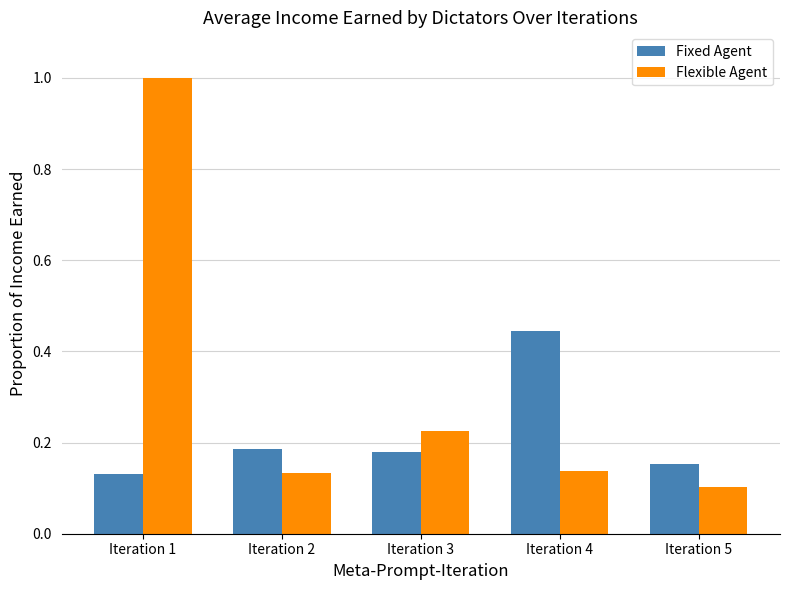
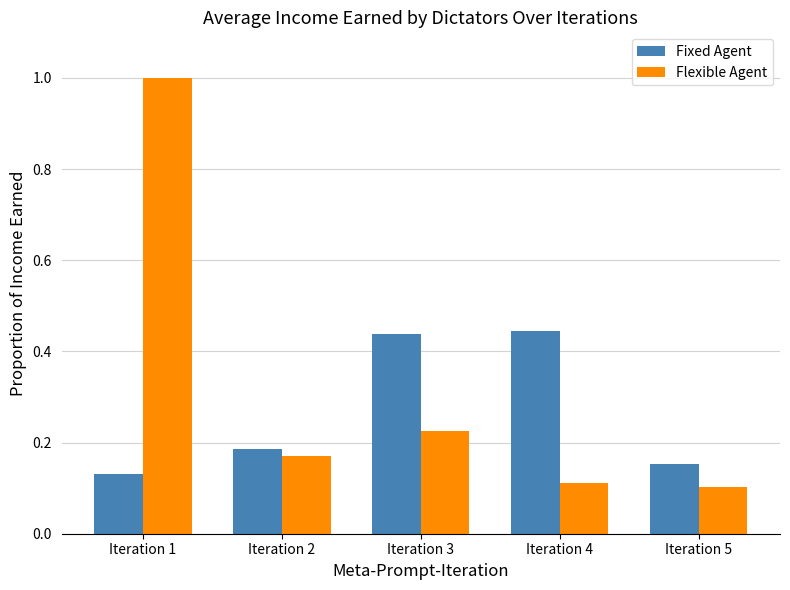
  {
    "Fixed Agent": {
      "Iteration 1": 0.13,
      "Iteration 2": 0.19,
-     "Iteration 3": 0.18,
+     "Iteration 3": 0.44,
      "Iteration 4": 0.45,
      "Iteration 5": 0.15
    },
    "Flexible Agent": {
      "Iteration 1": 1.00,
-     "Iteration 2": 0.13,
+     "Iteration 2": 0.17,
      "Iteration 3": 0.23,
-     "Iteration 4": 0.14,
+     "Iteration 4": 0.11,
      "Iteration 5": 0.10
    }
  }
